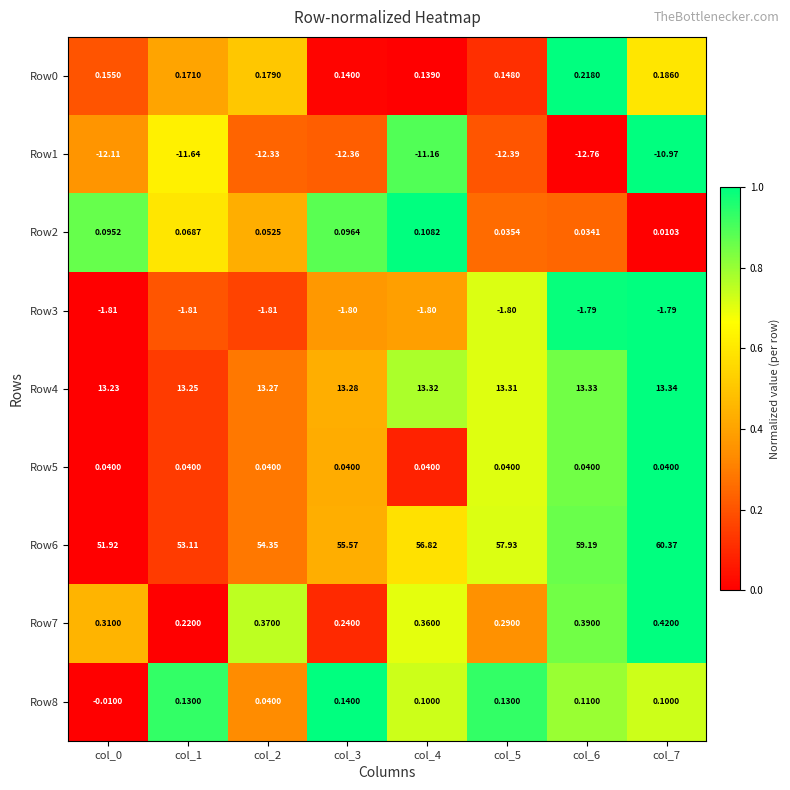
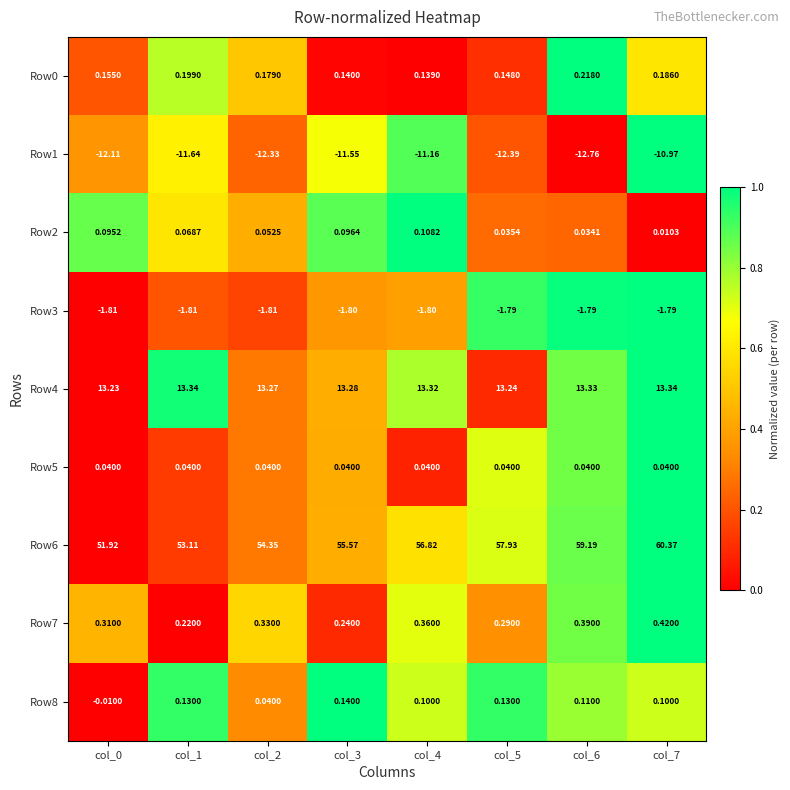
  {
    "Row0": {
      "col_0": 0.1550,
-     "col_1": 0.1710,
+     "col_1": 0.1990,
      "col_2": 0.1790,
      "col_3": 0.1400,
      "col_4": 0.1390,
      "col_5": 0.1480,
      "col_6": 0.2180,
      "col_7": 0.1860
    },
    "Row1": {
      "col_0": -12.11,
      "col_1": -11.64,
      "col_2": -12.33,
-     "col_3": -12.36,
+     "col_3": -11.55,
      "col_4": -11.16,
      "col_5": -12.39,
      "col_6": -12.76,
      "col_7": -10.97
    },
    "Row2": {
      "col_0": 0.0952,
      "col_1": 0.0687,
      "col_2": 0.0525,
      "col_3": 0.0964,
      "col_4": 0.1082,
      "col_5": 0.0354,
      "col_6": 0.0341,
      "col_7": 0.0103
    },
    "Row3": {
      "col_0": -1.81,
      "col_1": -1.81,
      "col_2": -1.81,
      "col_3": -1.80,
      "col_4": -1.80,
-     "col_5": -1.80,
+     "col_5": -1.79,
      "col_6": -1.79,
      "col_7": -1.79
    },
    "Row4": {
      "col_0": 13.23,
-     "col_1": 13.25,
+     "col_1": 13.34,
      "col_2": 13.27,
      "col_3": 13.28,
      "col_4": 13.32,
-     "col_5": 13.31,
+     "col_5": 13.24,
      "col_6": 13.33,
      "col_7": 13.34
    },
    "Row5": {
      "col_0": 0.0400,
      "col_1": 0.0400,
      "col_2": 0.0400,
      "col_3": 0.0400,
      "col_4": 0.0400,
      "col_5": 0.0400,
      "col_6": 0.0400,
      "col_7": 0.0400
    },
    "Row6": {
      "col_0": 51.92,
      "col_1": 53.11,
      "col_2": 54.35,
      "col_3": 55.57,
      "col_4": 56.82,
      "col_5": 57.93,
      "col_6": 59.19,
      "col_7": 60.37
    },
    "Row7": {
      "col_0": 0.3100,
      "col_1": 0.2200,
-     "col_2": 0.3700,
+     "col_2": 0.3300,
      "col_3": 0.2400,
      "col_4": 0.3600,
      "col_5": 0.2900,
      "col_6": 0.3900,
      "col_7": 0.4200
    },
    "Row8": {
      "col_0": -0.0100,
      "col_1": 0.1300,
      "col_2": 0.0400,
      "col_3": 0.1400,
      "col_4": 0.1000,
      "col_5": 0.1300,
      "col_6": 0.1100,
      "col_7": 0.1000
    }
  }
